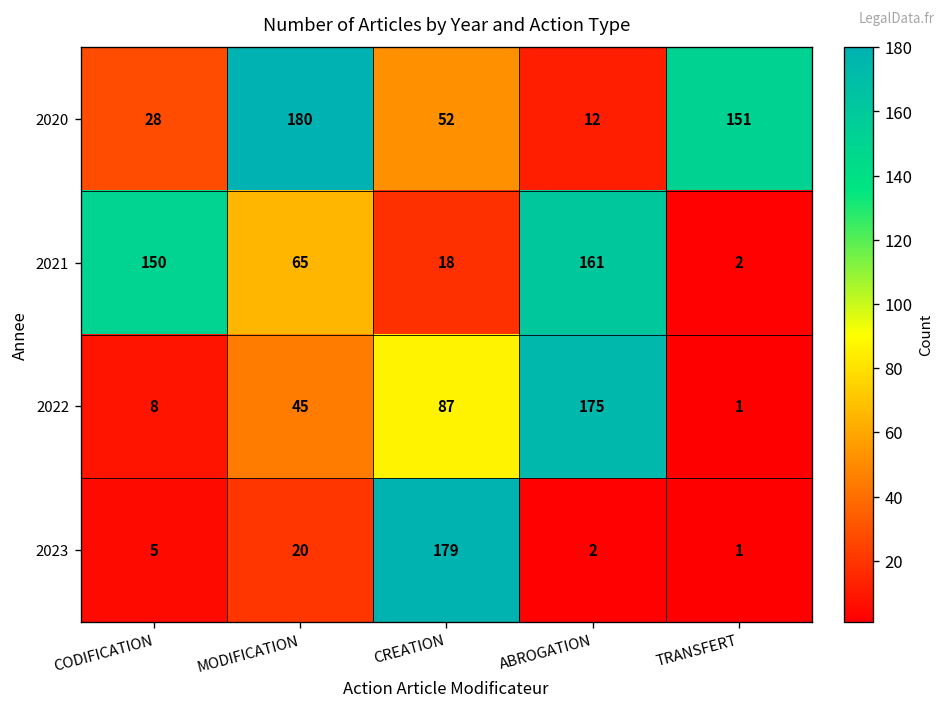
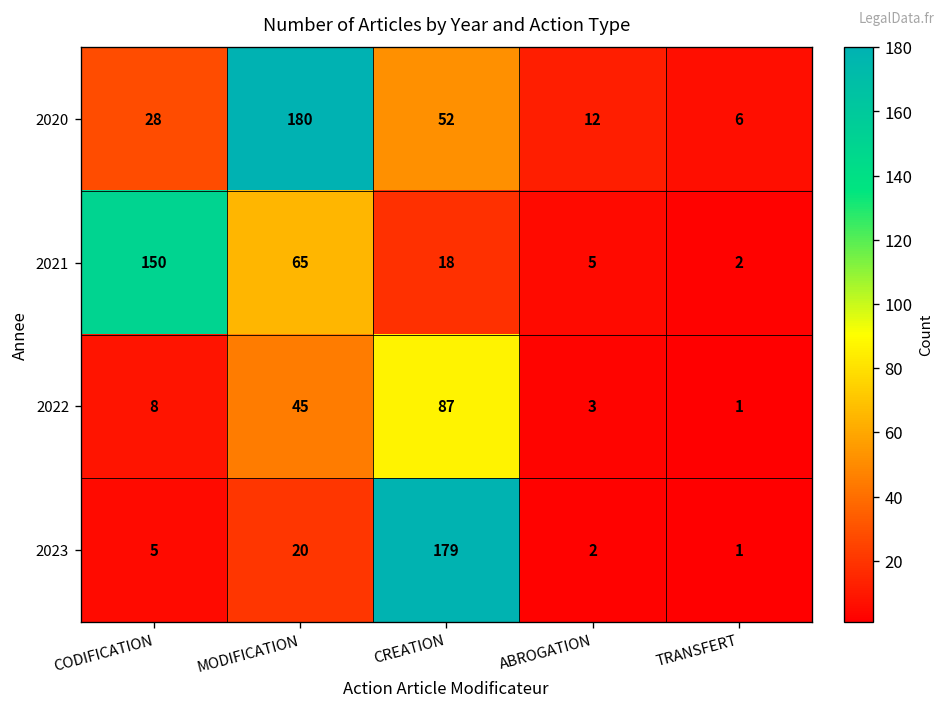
  {
    "2020": {
      "CODIFICATION": 28,
      "MODIFICATION": 180,
      "CREATION": 52,
      "ABROGATION": 12,
-     "TRANSFERT": 151
+     "TRANSFERT": 6
    },
    "2021": {
      "CODIFICATION": 150,
      "MODIFICATION": 65,
      "CREATION": 18,
-     "ABROGATION": 161,
+     "ABROGATION": 5,
      "TRANSFERT": 2
    },
    "2022": {
      "CODIFICATION": 8,
      "MODIFICATION": 45,
      "CREATION": 87,
-     "ABROGATION": 175,
+     "ABROGATION": 3,
      "TRANSFERT": 1
    },
    "2023": {
      "CODIFICATION": 5,
      "MODIFICATION": 20,
      "CREATION": 179,
      "ABROGATION": 2,
      "TRANSFERT": 1
    }
  }
